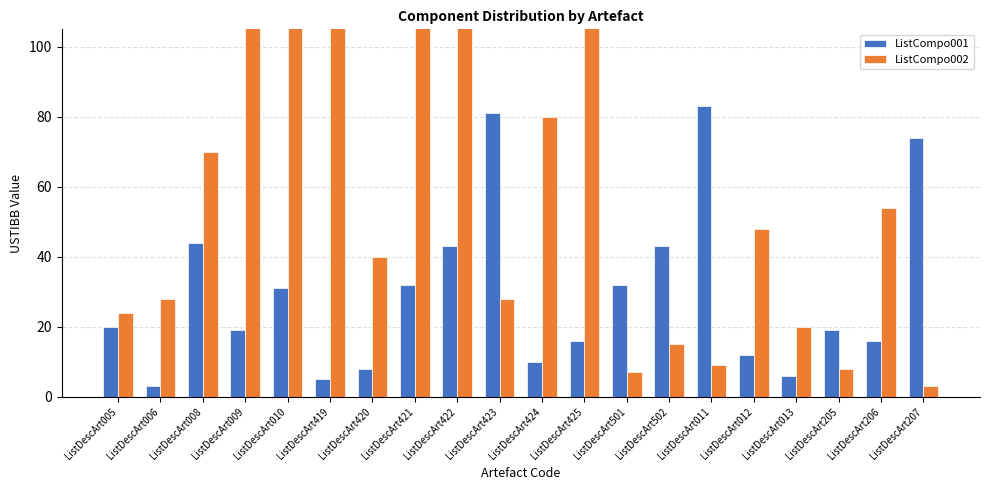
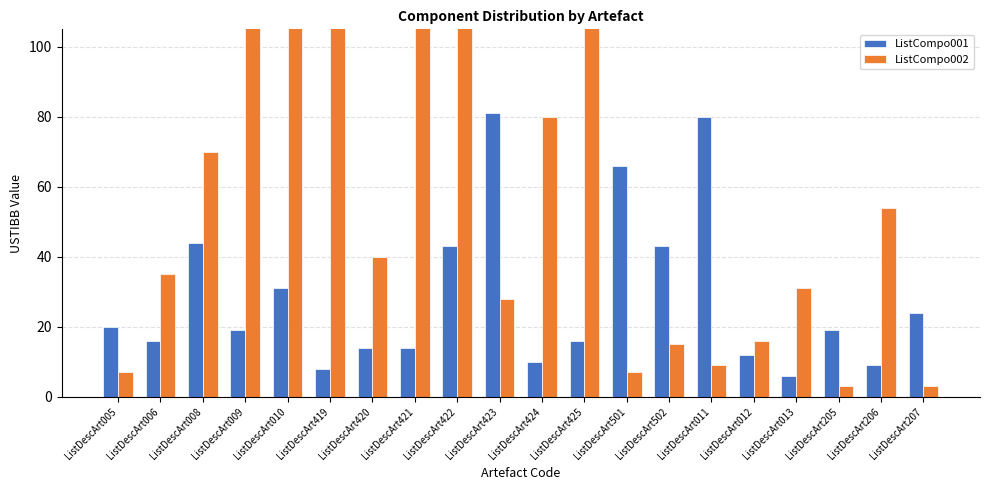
  {
    "ListCompo001": {
      "ListDescArt005": 20,
-     "ListDescArt006": 3,
+     "ListDescArt006": 16,
      "ListDescArt008": 44,
      "ListDescArt009": 19,
      "ListDescArt010": 31,
-     "ListDescArt419": 5,
-     "ListDescArt420": 8,
-     "ListDescArt421": 32,
+     "ListDescArt419": 8,
+     "ListDescArt420": 14,
+     "ListDescArt421": 14,
      "ListDescArt422": 43,
      "ListDescArt423": 81,
      "ListDescArt424": 10,
      "ListDescArt425": 16,
-     "ListDescArt501": 32,
+     "ListDescArt501": 66,
      "ListDescArt502": 43,
-     "ListDescArt011": 83,
+     "ListDescArt011": 80,
      "ListDescArt012": 12,
      "ListDescArt013": 6,
      "ListDescArt205": 19,
-     "ListDescArt206": 16,
-     "ListDescArt207": 74
+     "ListDescArt206": 9,
+     "ListDescArt207": 24
    },
    "ListCompo002": {
-     "ListDescArt005": 24,
-     "ListDescArt006": 28,
+     "ListDescArt005": 7,
+     "ListDescArt006": 35,
      "ListDescArt008": 70,
      "ListDescArt420": 40,
      "ListDescArt423": 28,
      "ListDescArt424": 80,
      "ListDescArt501": 7,
      "ListDescArt502": 15,
      "ListDescArt011": 9,
-     "ListDescArt012": 48,
-     "ListDescArt013": 20,
-     "ListDescArt205": 8,
+     "ListDescArt012": 16,
+     "ListDescArt013": 31,
+     "ListDescArt205": 3,
      "ListDescArt206": 54,
      "ListDescArt207": 3
    }
  }
